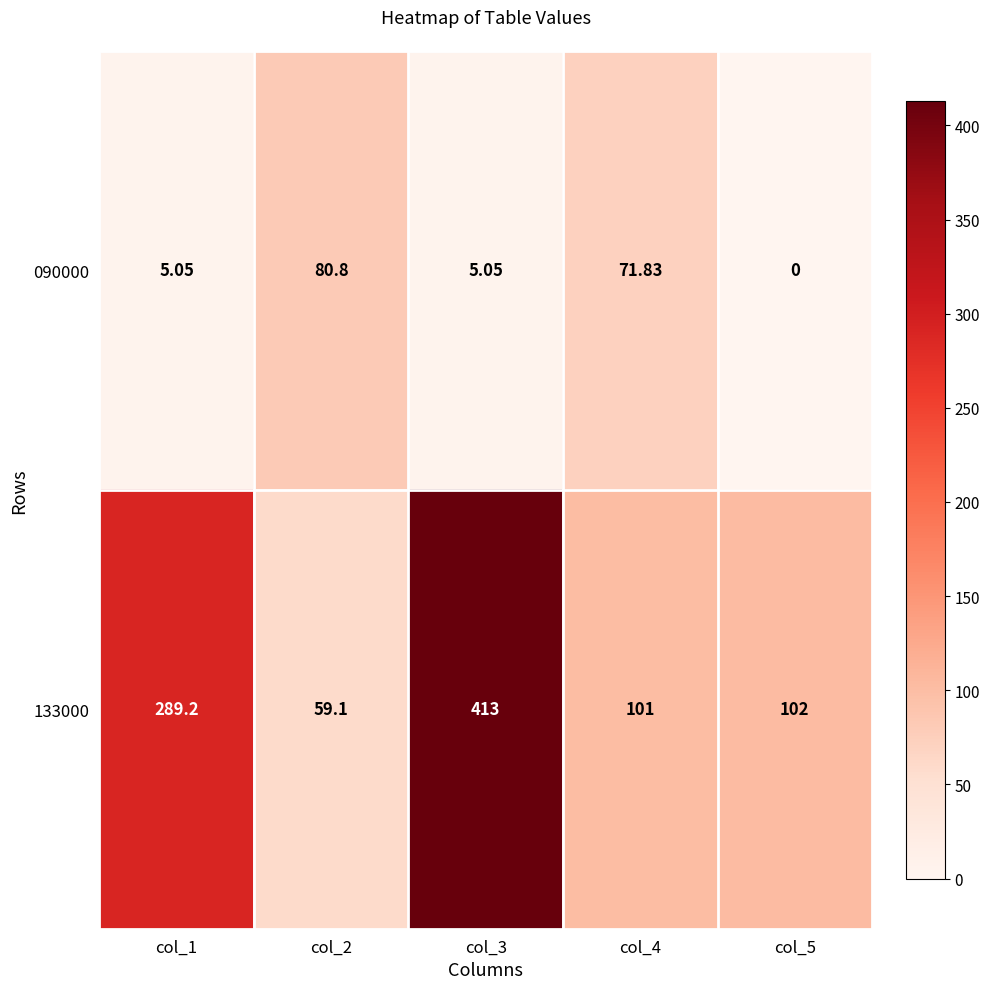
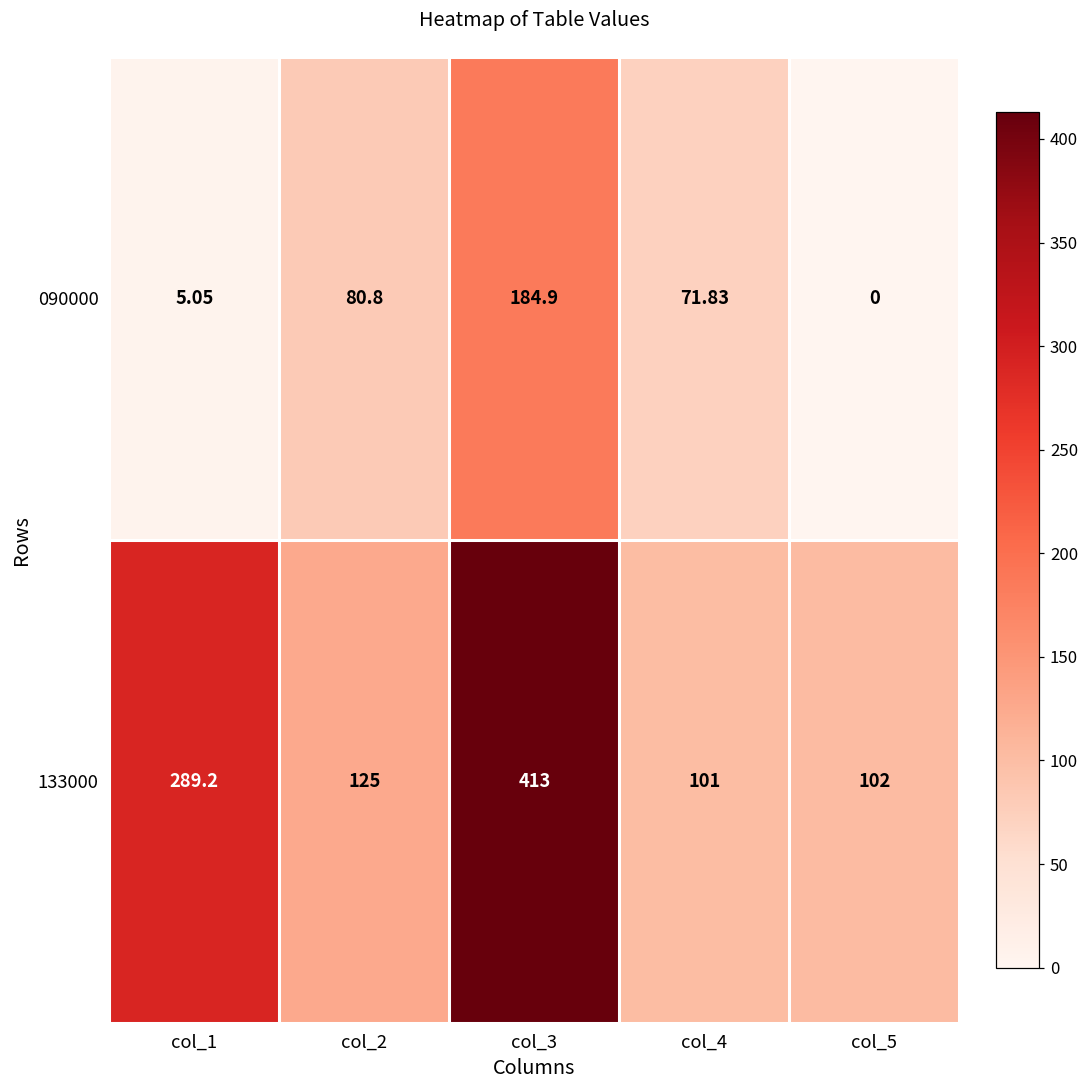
  {
    "090000": {
      "col_1": 5.05,
      "col_2": 80.8,
-     "col_3": 5.05,
+     "col_3": 184.9,
      "col_4": 71.83,
      "col_5": 0
    },
    "133000": {
      "col_1": 289.2,
-     "col_2": 59.1,
+     "col_2": 125,
      "col_3": 413,
      "col_4": 101,
      "col_5": 102
    }
  }
